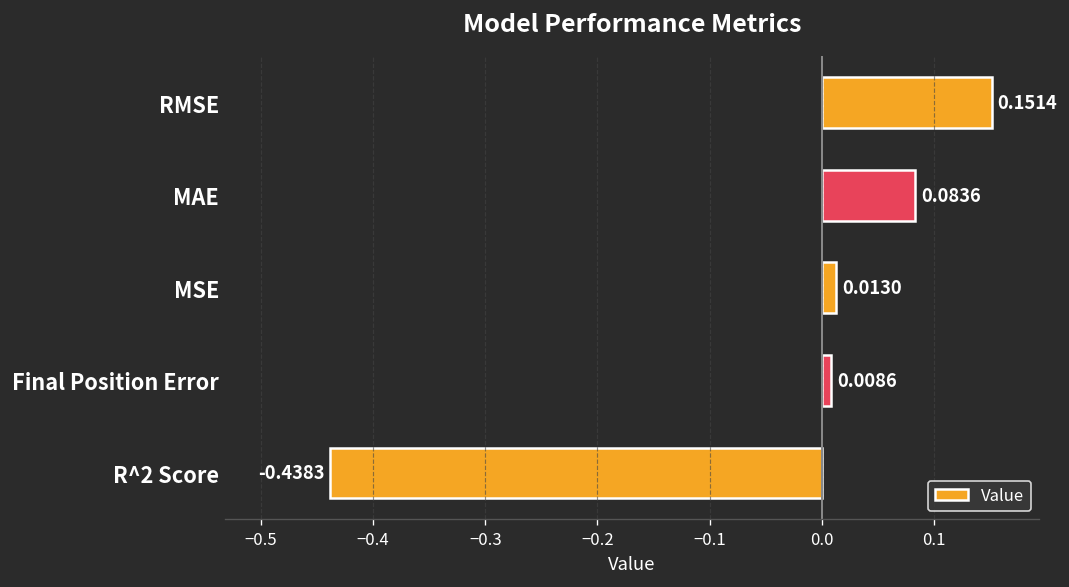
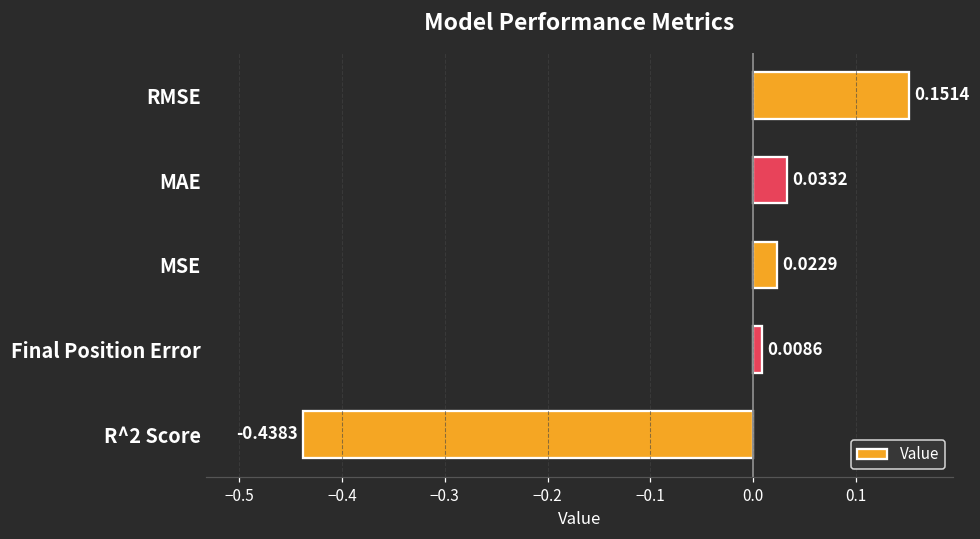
  {
    "RMSE": 0.1514,
-   "MAE": 0.0836,
-   "MSE": 0.0130,
+   "MAE": 0.0332,
+   "MSE": 0.0229,
    "Final Position Error": 0.0086,
    "R^2 Score": -0.4383
  }
